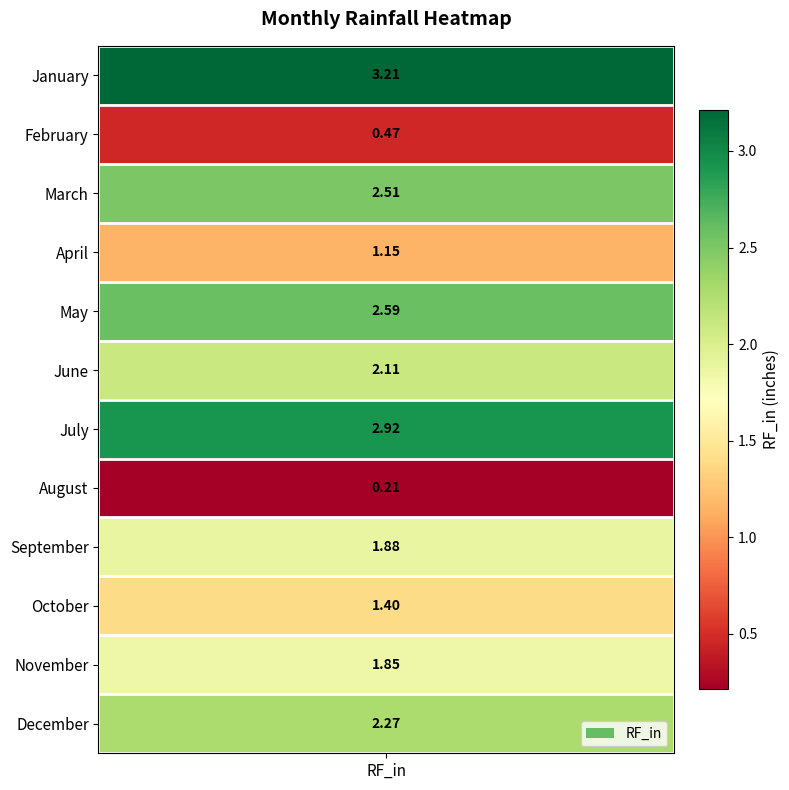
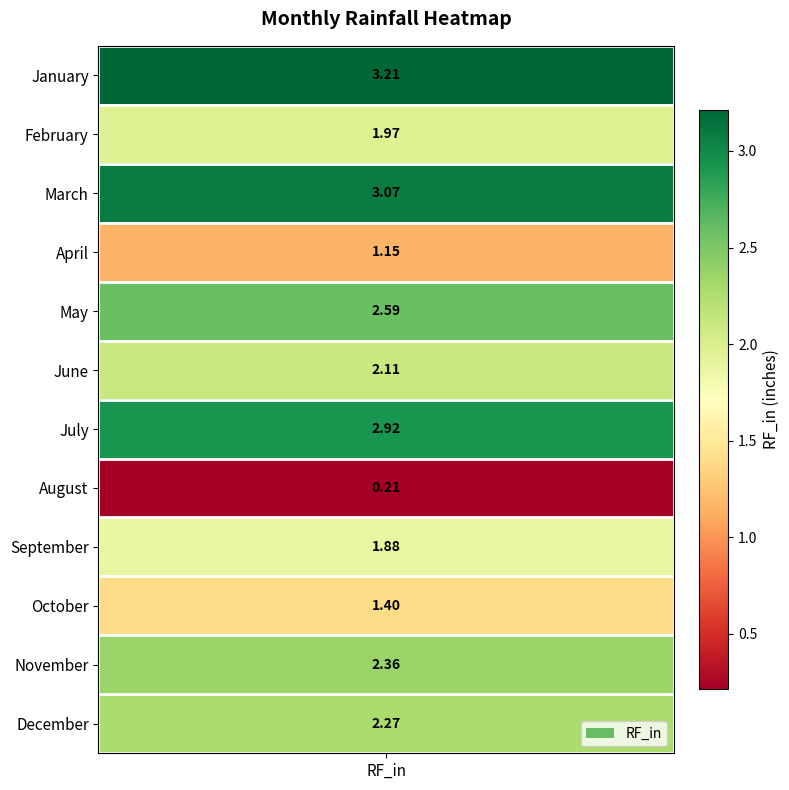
  {
    "January": {
      "RF_in": 3.21
    },
    "February": {
-     "RF_in": 0.47
+     "RF_in": 1.97
    },
    "March": {
-     "RF_in": 2.51
+     "RF_in": 3.07
    },
    "April": {
      "RF_in": 1.15
    },
    "May": {
      "RF_in": 2.59
    },
    "June": {
      "RF_in": 2.11
    },
    "July": {
      "RF_in": 2.92
    },
    "August": {
      "RF_in": 0.21
    },
    "September": {
      "RF_in": 1.88
    },
    "October": {
      "RF_in": 1.40
    },
    "November": {
-     "RF_in": 1.85
+     "RF_in": 2.36
    },
    "December": {
      "RF_in": 2.27
    }
  }
